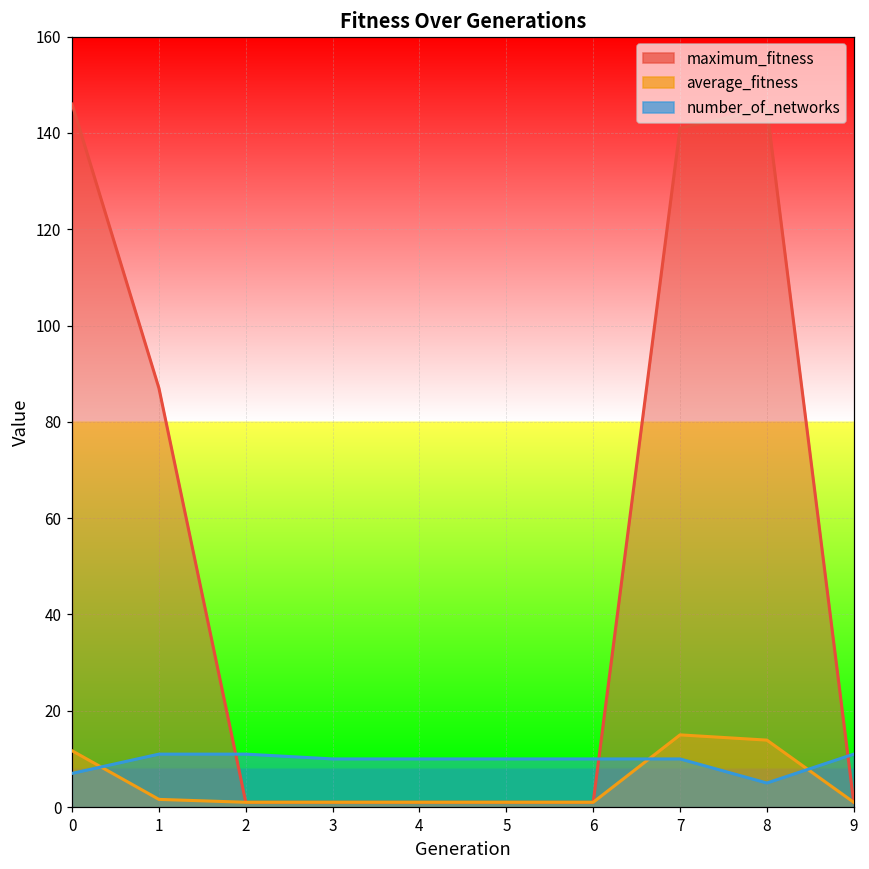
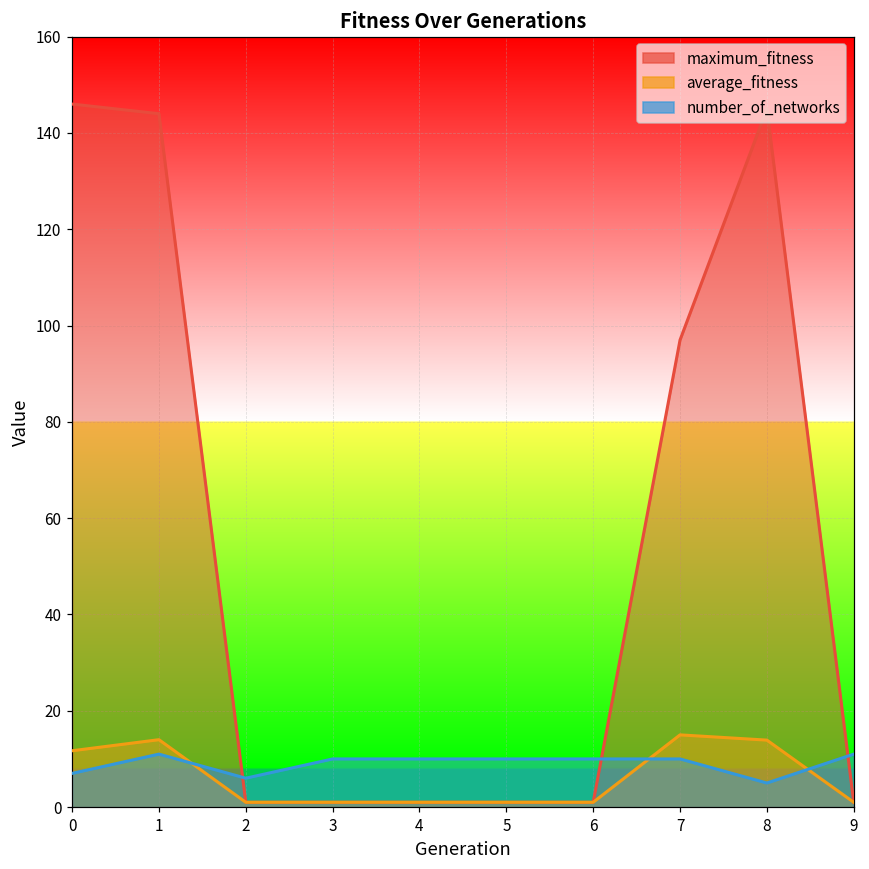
  {
    "maximum_fitness": {
      "0": 146,
-     "1": 87,
-     "7": 141
+     "1": 144,
+     "7": 97
    },
    "average_fitness": {
      "0": 12,
-     "1": 2,
+     "1": 14,
      "7": 15,
      "8": 14
    },
    "number_of_networks": {
      "0": 7,
      "1": 11,
-     "2": 11,
+     "2": 6,
      "3": 10,
      "4": 10,
      "5": 10,
      "6": 10,
      "7": 10,
      "8": 5,
      "9": 11
    }
  }
